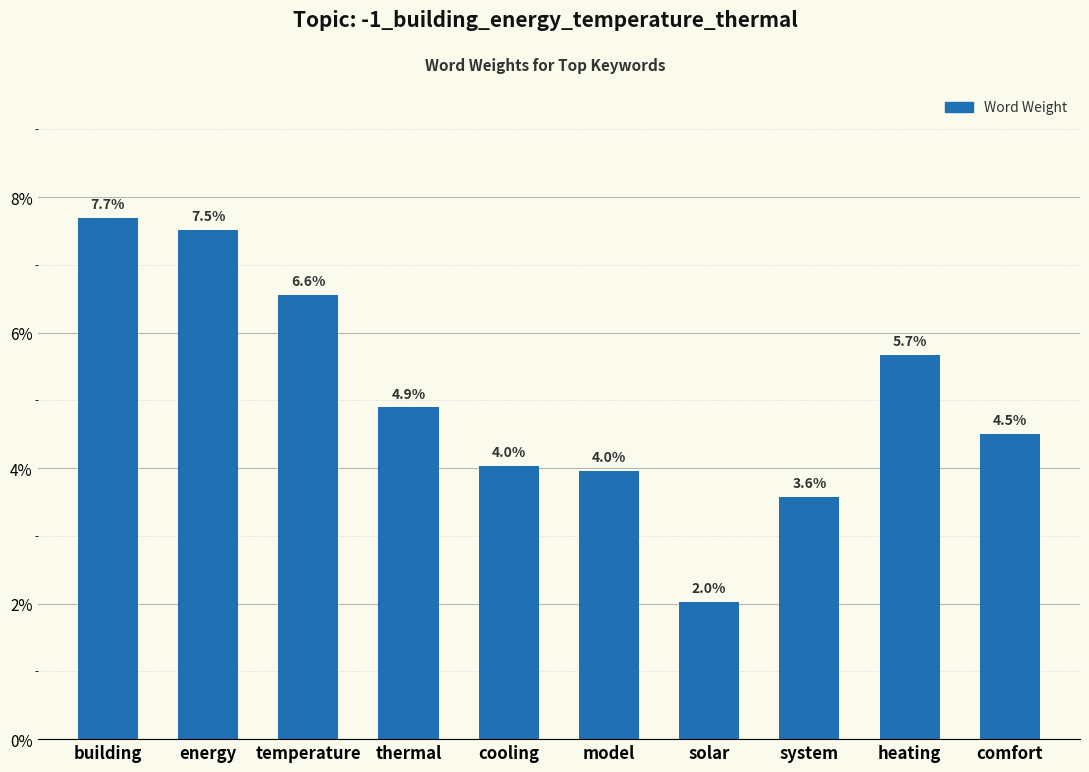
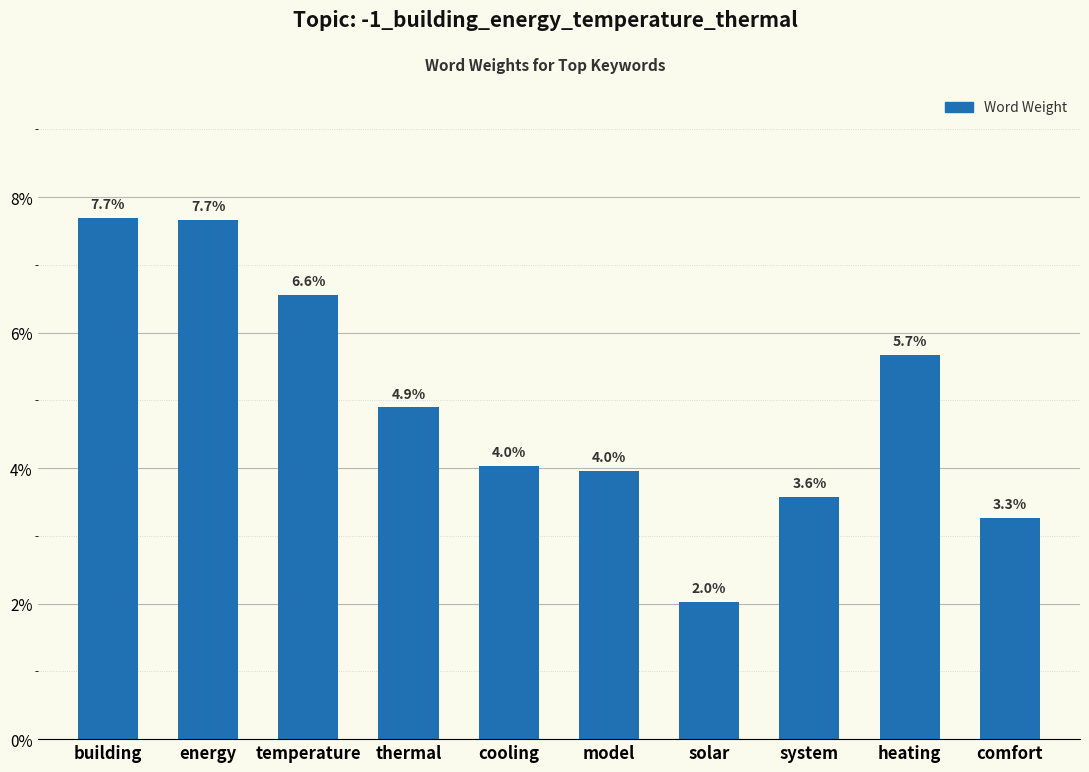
  {
    "building": "7.7%",
-   "energy": "7.5%",
+   "energy": "7.7%",
    "temperature": "6.6%",
    "thermal": "4.9%",
    "cooling": "4.0%",
    "model": "4.0%",
    "solar": "2.0%",
    "system": "3.6%",
    "heating": "5.7%",
-   "comfort": "4.5%"
+   "comfort": "3.3%"
  }
